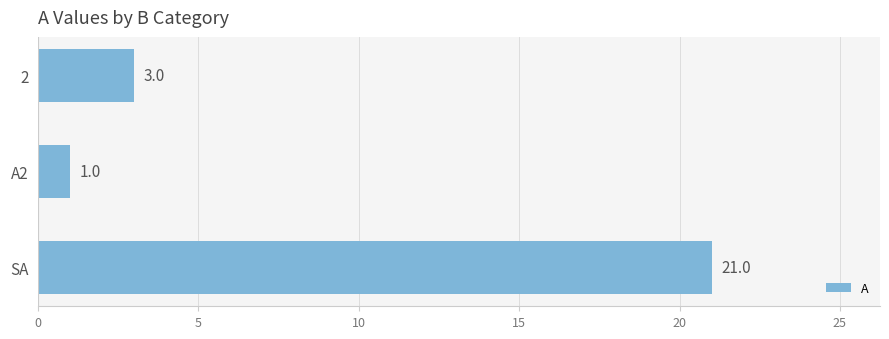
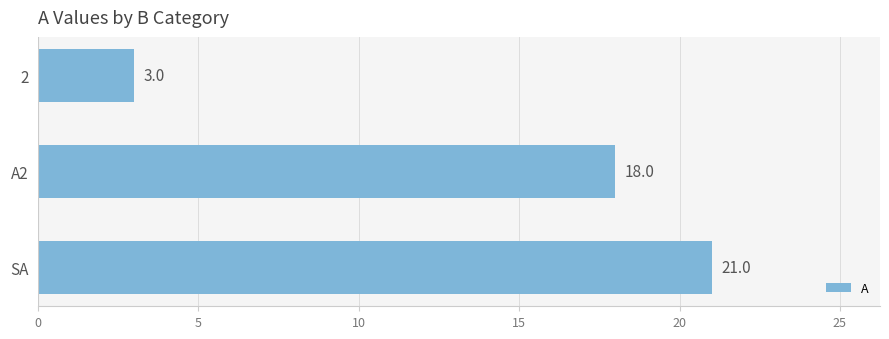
  {
    "2": 3.0,
-   "A2": 1.0,
+   "A2": 18.0,
    "SA": 21.0
  }
